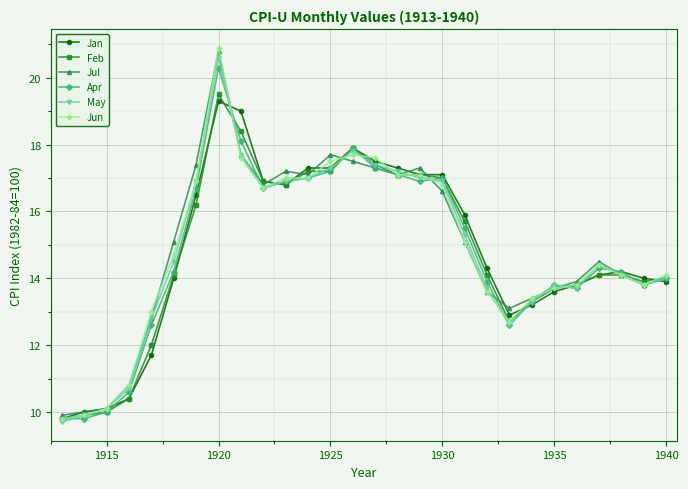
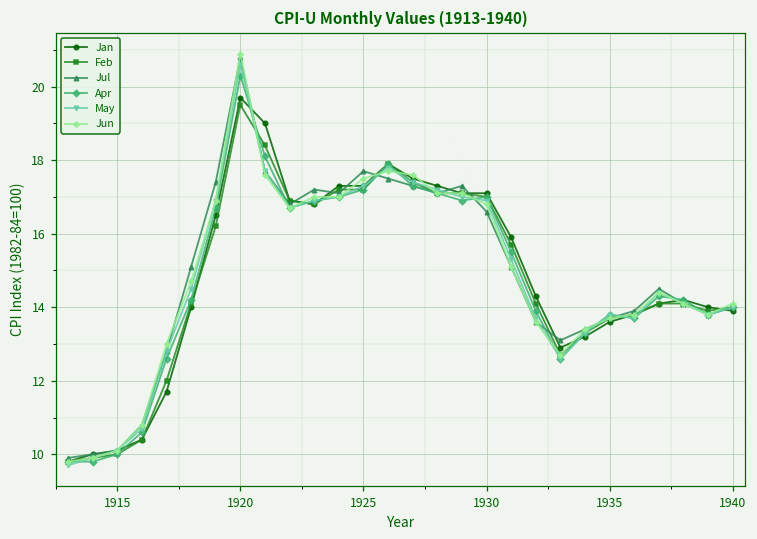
  {
    "Jan": {
-     "1920": 19.3,
+     "1920": 19.7,
      "1930": 17.1,
      "1935": 13.6,
      "1940": 13.9
    }
  }
